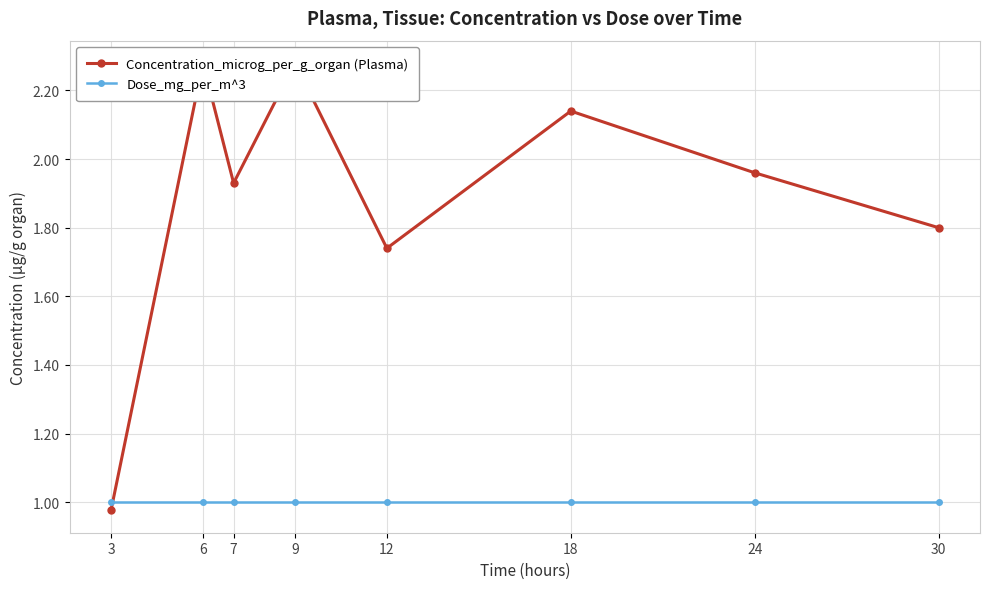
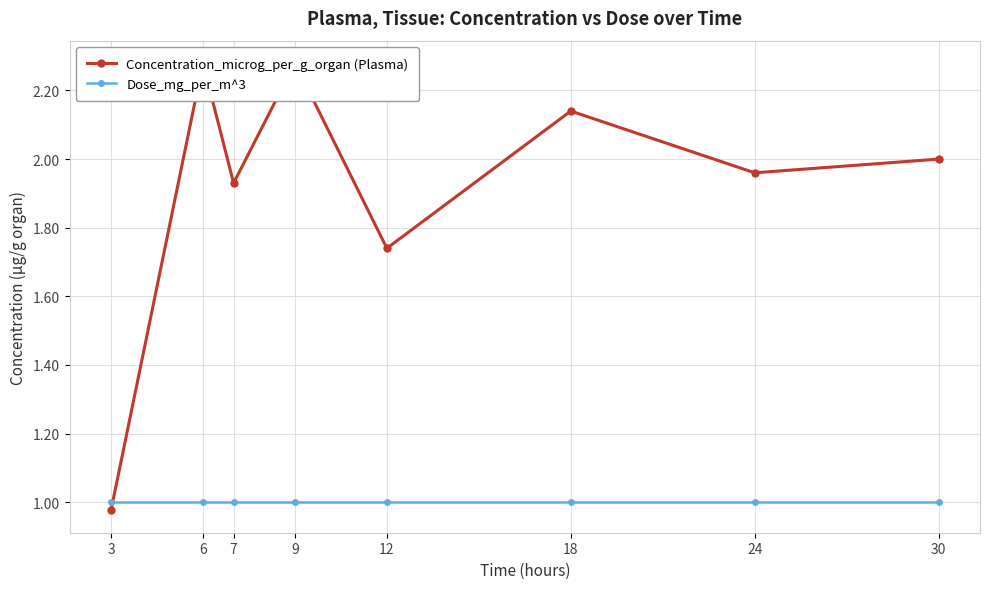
  {
    "Concentration_microg_per_g_organ (Plasma)": {
      "3": 0.98,
      "7": 1.93,
      "12": 1.74,
      "18": 2.14,
      "24": 1.96,
-     "30": 1.8
+     "30": 2.0
    },
    "Dose_mg_per_m^3": {
      "3": 1.0,
      "6": 1.0,
      "7": 1.0,
      "9": 1.0,
      "12": 1.0,
      "18": 1.0,
      "24": 1.0,
      "30": 1.0
    }
  }
